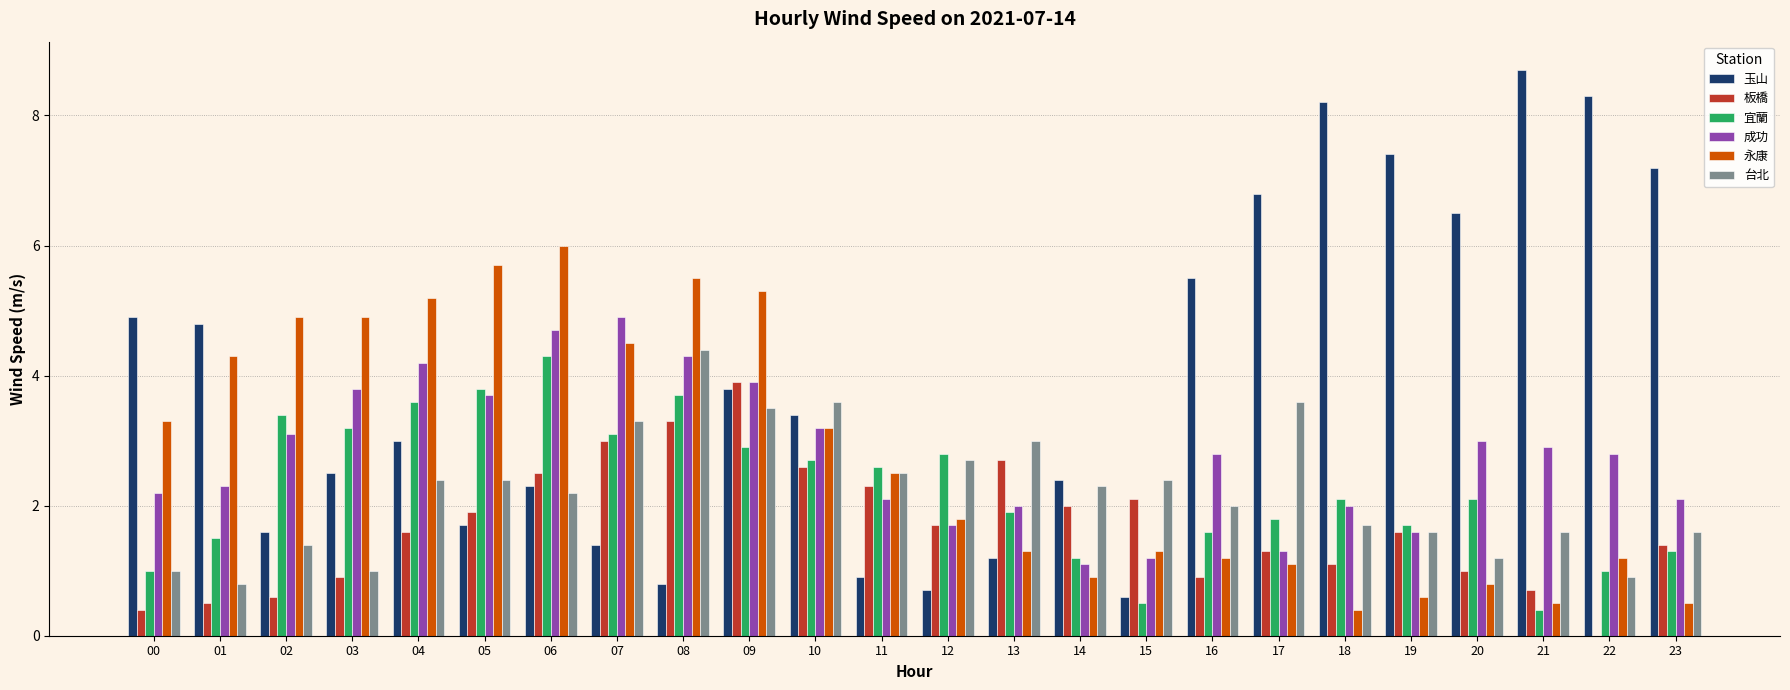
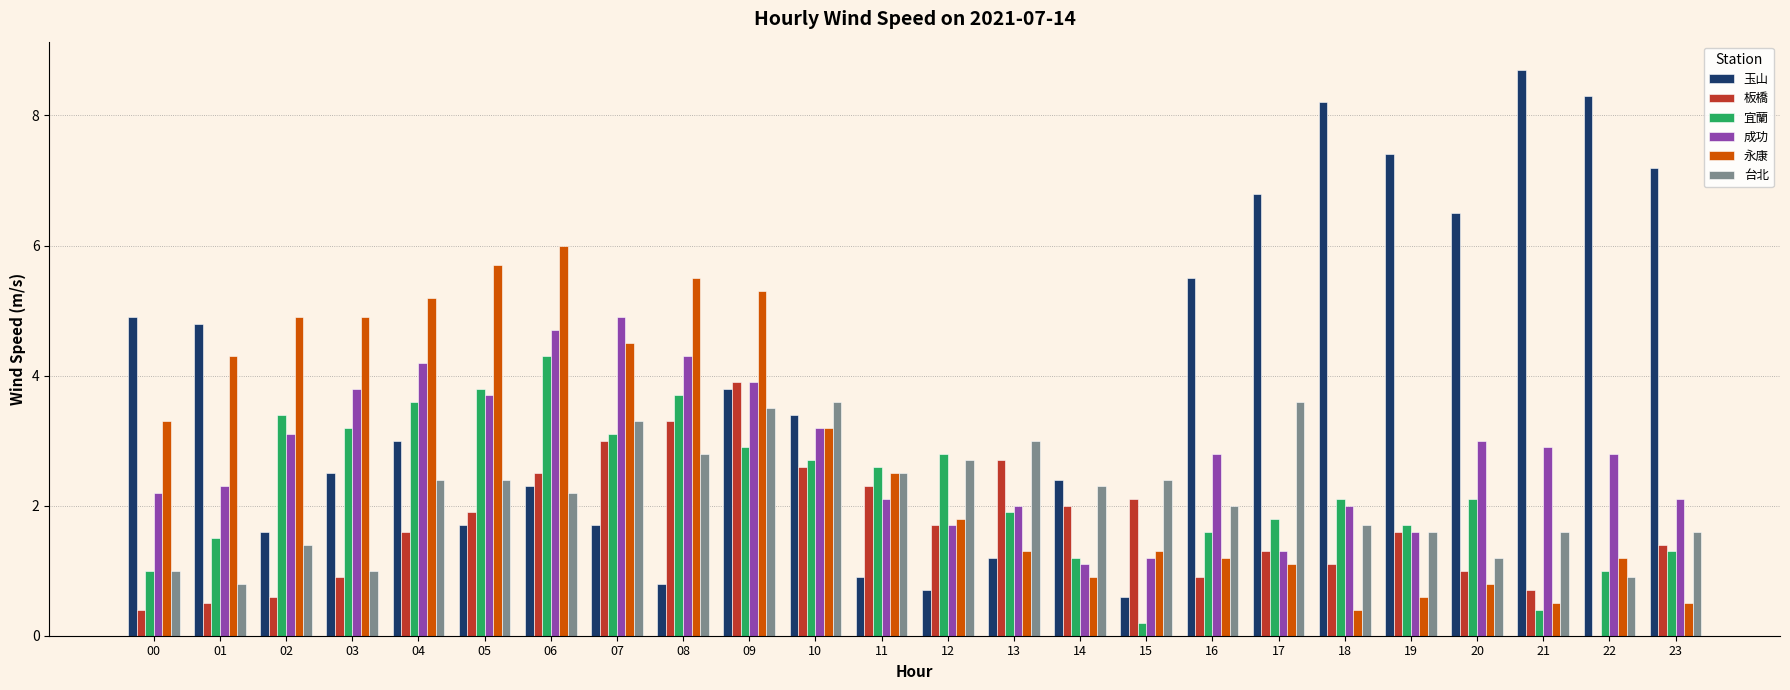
  {
    "玉山": {
      "00": 4.9,
      "01": 4.8,
      "02": 1.6,
      "03": 2.5,
      "04": 3.0,
      "05": 1.7,
      "06": 2.3,
-     "07": 1.4,
+     "07": 1.7,
      "08": 0.8,
      "09": 3.8,
      "10": 3.4,
      "11": 0.9,
      "12": 0.7,
      "13": 1.2,
      "14": 2.4,
      "15": 0.6,
      "16": 5.5,
      "17": 6.8,
      "18": 8.2,
      "19": 7.4,
      "20": 6.5,
      "21": 8.7,
      "22": 8.3,
      "23": 7.2
    },
    "宜蘭": {
      "00": 1.0,
      "01": 1.5,
      "02": 3.4,
      "03": 3.2,
      "04": 3.6,
      "05": 3.8,
      "06": 4.3,
      "07": 3.1,
      "08": 3.7,
      "09": 2.9,
      "10": 2.7,
      "11": 2.6,
      "12": 2.8,
      "13": 1.9,
      "14": 1.2,
-     "15": 0.5,
+     "15": 0.2,
      "16": 1.6,
      "17": 1.8,
      "18": 2.1,
      "19": 1.7,
      "20": 2.1,
      "21": 0.4,
      "22": 1.0,
      "23": 1.3
    },
    "成功": {
      "00": 2.2,
      "01": 2.3,
      "02": 3.1,
      "03": 3.8,
      "04": 4.2,
      "05": 3.7,
      "06": 4.7,
      "07": 4.9,
      "08": 4.3,
      "09": 3.9,
      "10": 3.2,
      "11": 2.1,
      "12": 1.7,
      "13": 2.0,
      "14": 1.1,
      "15": 1.2,
      "16": 2.8,
      "17": 1.3,
      "18": 2.0,
      "19": 1.6,
      "20": 3.0,
      "21": 2.9,
      "22": 2.8,
      "23": 2.1
    },
    "台北": {
      "00": 1.0,
      "01": 0.8,
      "02": 1.4,
      "03": 1.0,
      "04": 2.4,
      "05": 2.4,
      "06": 2.2,
      "07": 3.3,
-     "08": 4.4,
+     "08": 2.8,
      "09": 3.5,
      "10": 3.6,
      "11": 2.5,
      "12": 2.7,
      "13": 3.0,
      "14": 2.3,
      "15": 2.4,
      "16": 2.0,
      "17": 3.6,
      "18": 1.7,
      "19": 1.6,
      "20": 1.2,
      "21": 1.6,
      "22": 0.9,
      "23": 1.6
    }
  }
